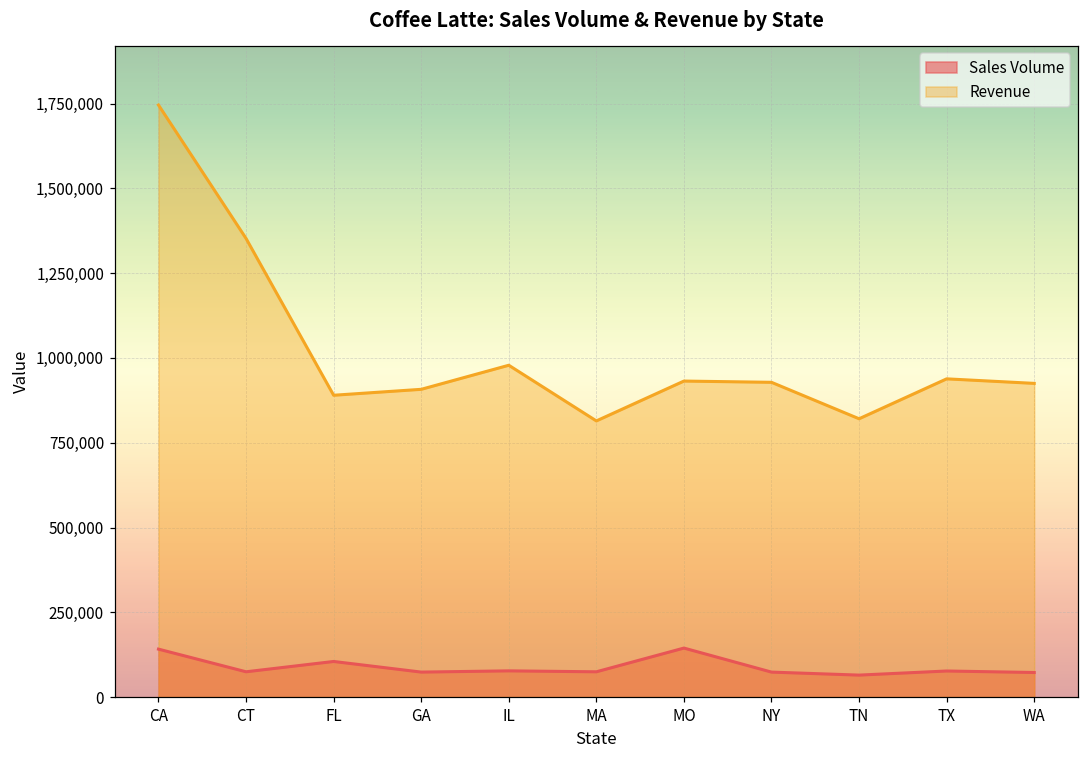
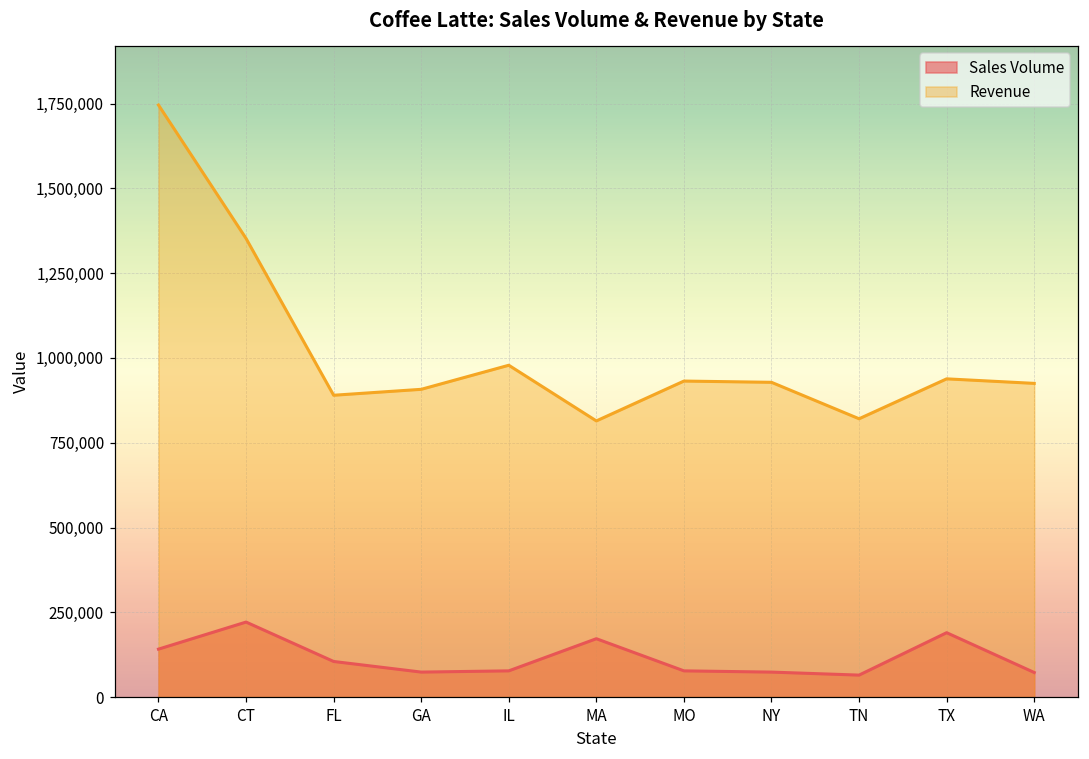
  {
    "Sales Volume": {
      "CA": "140,000",
-     "CT": "70,000",
+     "CT": "220,000",
      "FL": "110,000",
      "GA": "70,000",
      "IL": "80,000",
-     "MA": "70,000",
-     "MO": "140,000",
+     "MA": "170,000",
+     "MO": "80,000",
      "NY": "70,000",
      "TN": "60,000",
-     "TX": "80,000",
+     "TX": "190,000",
      "WA": "70,000"
    },
    "Revenue": {
      "CA": "1,750,000",
      "CT": "1,350,000",
      "FL": "890,000",
      "GA": "910,000",
      "IL": "980,000",
      "MA": "810,000",
      "MO": "930,000",
      "NY": "930,000",
      "TN": "820,000",
      "TX": "940,000",
      "WA": "920,000"
    }
  }
